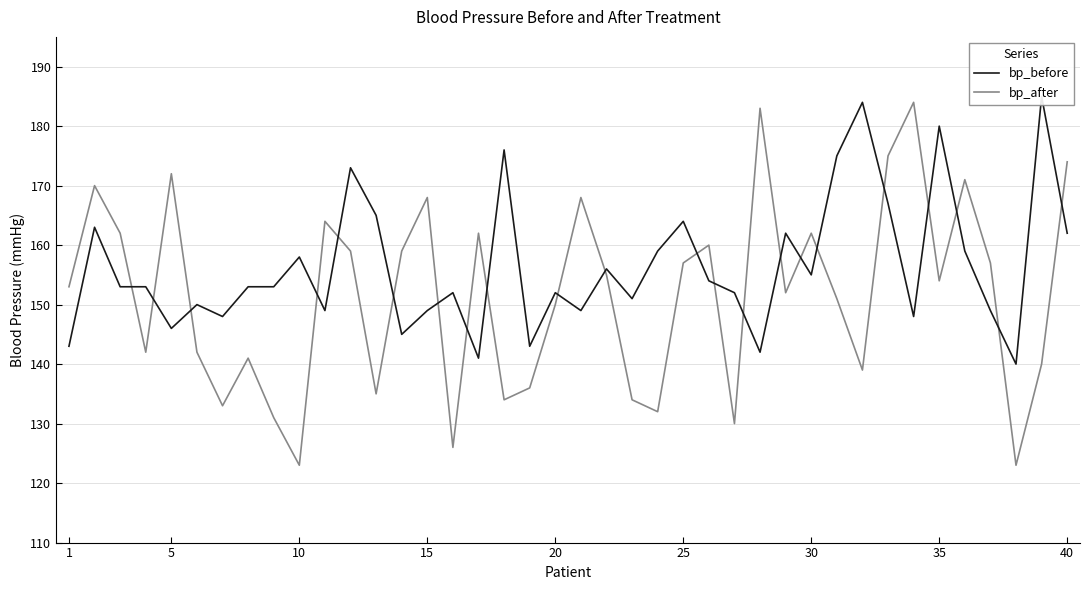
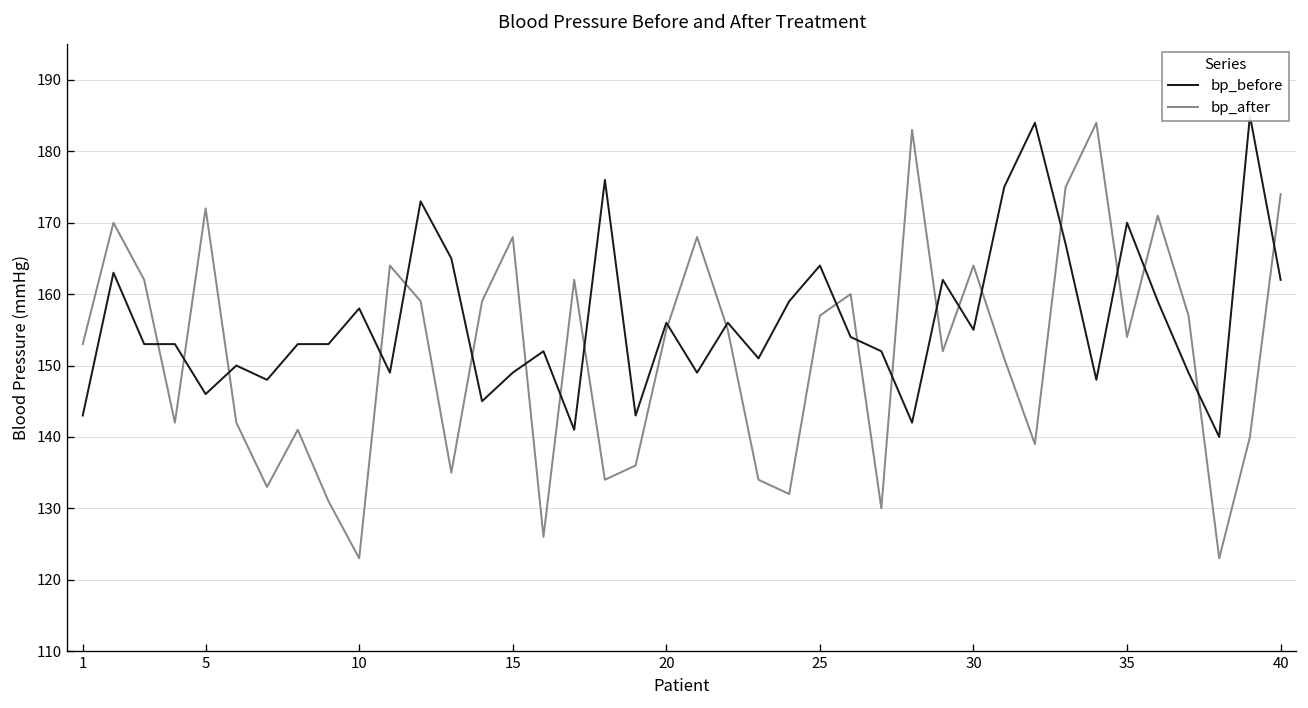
  {
    "bp_before": {
      "1": 143,
      "5": 146,
      "10": 158,
      "15": 149,
-     "20": 152,
+     "20": 156,
      "25": 164,
      "30": 155,
-     "35": 180,
+     "35": 170,
      "40": 162
    },
    "bp_after": {
      "1": 153,
      "5": 172,
      "10": 123,
      "15": 168,
-     "20": 150,
+     "20": 155,
      "25": 157,
-     "30": 162,
+     "30": 164,
      "35": 154,
      "40": 174
    }
  }
